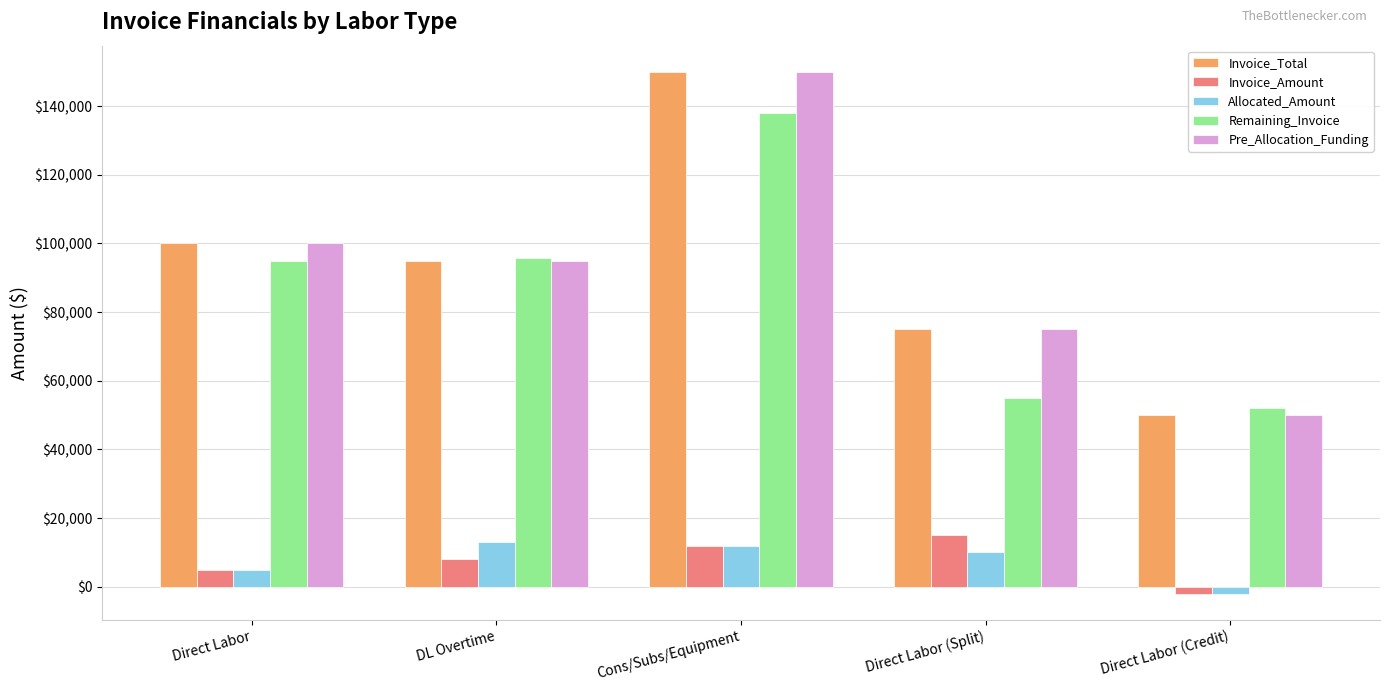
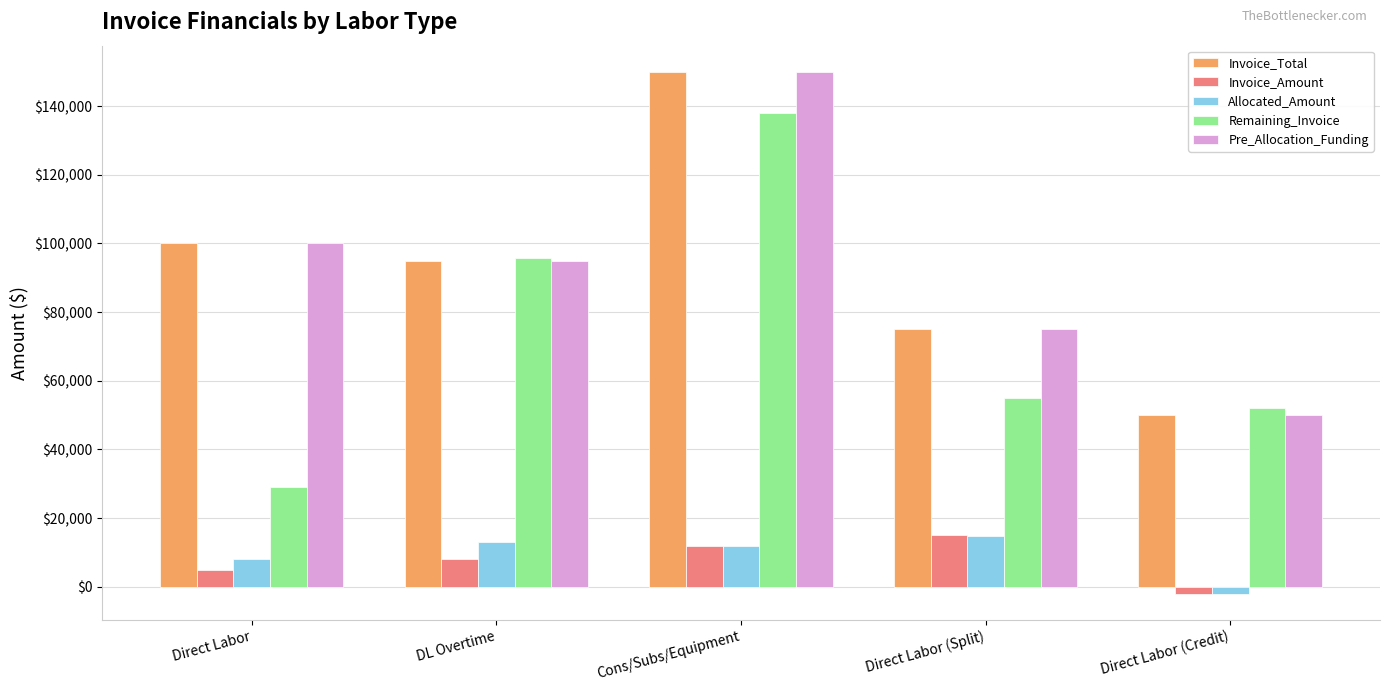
  {
    "Allocated_Amount": {
-     "Direct Labor": "$5,000",
+     "Direct Labor": "$8,000",
      "DL Overtime": "$13,000",
      "Cons/Subs/Equipment": "$12,000",
-     "Direct Labor (Split)": "$10,000",
+     "Direct Labor (Split)": "$15,000",
      "Direct Labor (Credit)": "$-2,000"
    },
    "Remaining_Invoice": {
-     "Direct Labor": "$95,000",
+     "Direct Labor": "$29,000",
      "DL Overtime": "$96,000",
      "Cons/Subs/Equipment": "$138,000",
      "Direct Labor (Split)": "$55,000",
      "Direct Labor (Credit)": "$52,000"
    },
    "Pre_Allocation_Funding": {
      "Direct Labor": "$100,000",
      "DL Overtime": "$95,000",
      "Cons/Subs/Equipment": "$150,000",
      "Direct Labor (Split)": "$75,000",
      "Direct Labor (Credit)": "$50,000"
    }
  }
